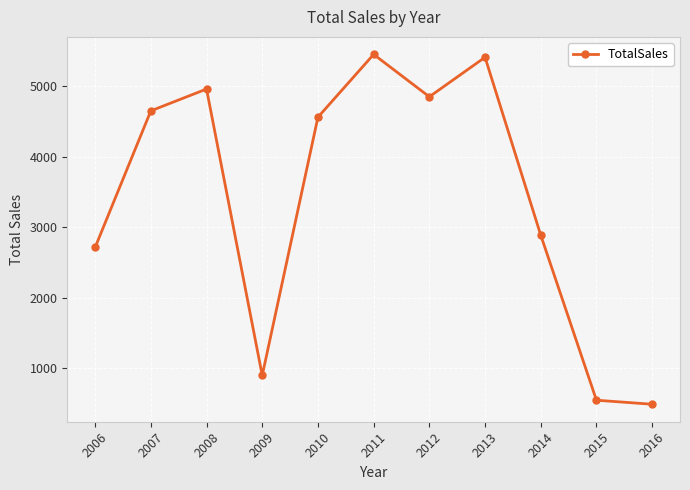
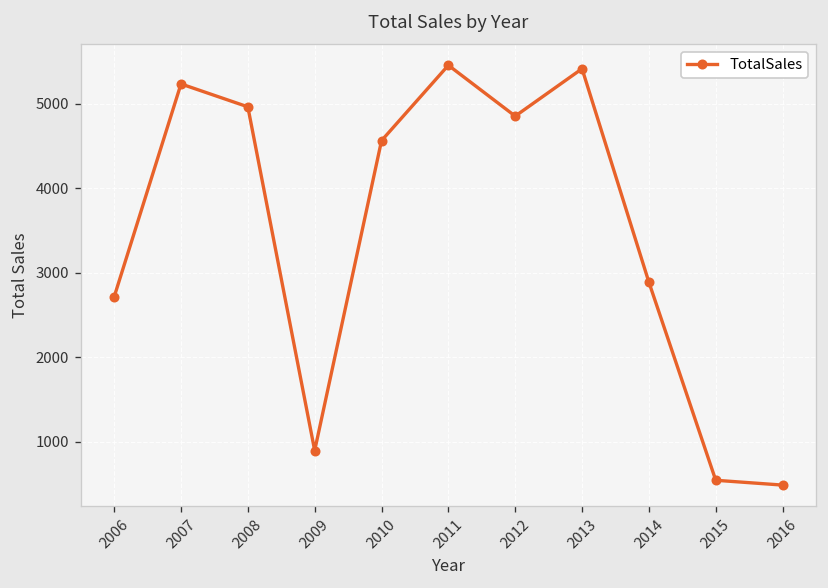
  {
    "2006": 2700,
-   "2007": 4700,
+   "2007": 5200,
    "2008": 5000,
    "2009": 900,
    "2010": 4600,
    "2011": 5500,
    "2012": 4900,
    "2013": 5400,
    "2014": 2900,
    "2015": 500,
    "2016": 500
  }
